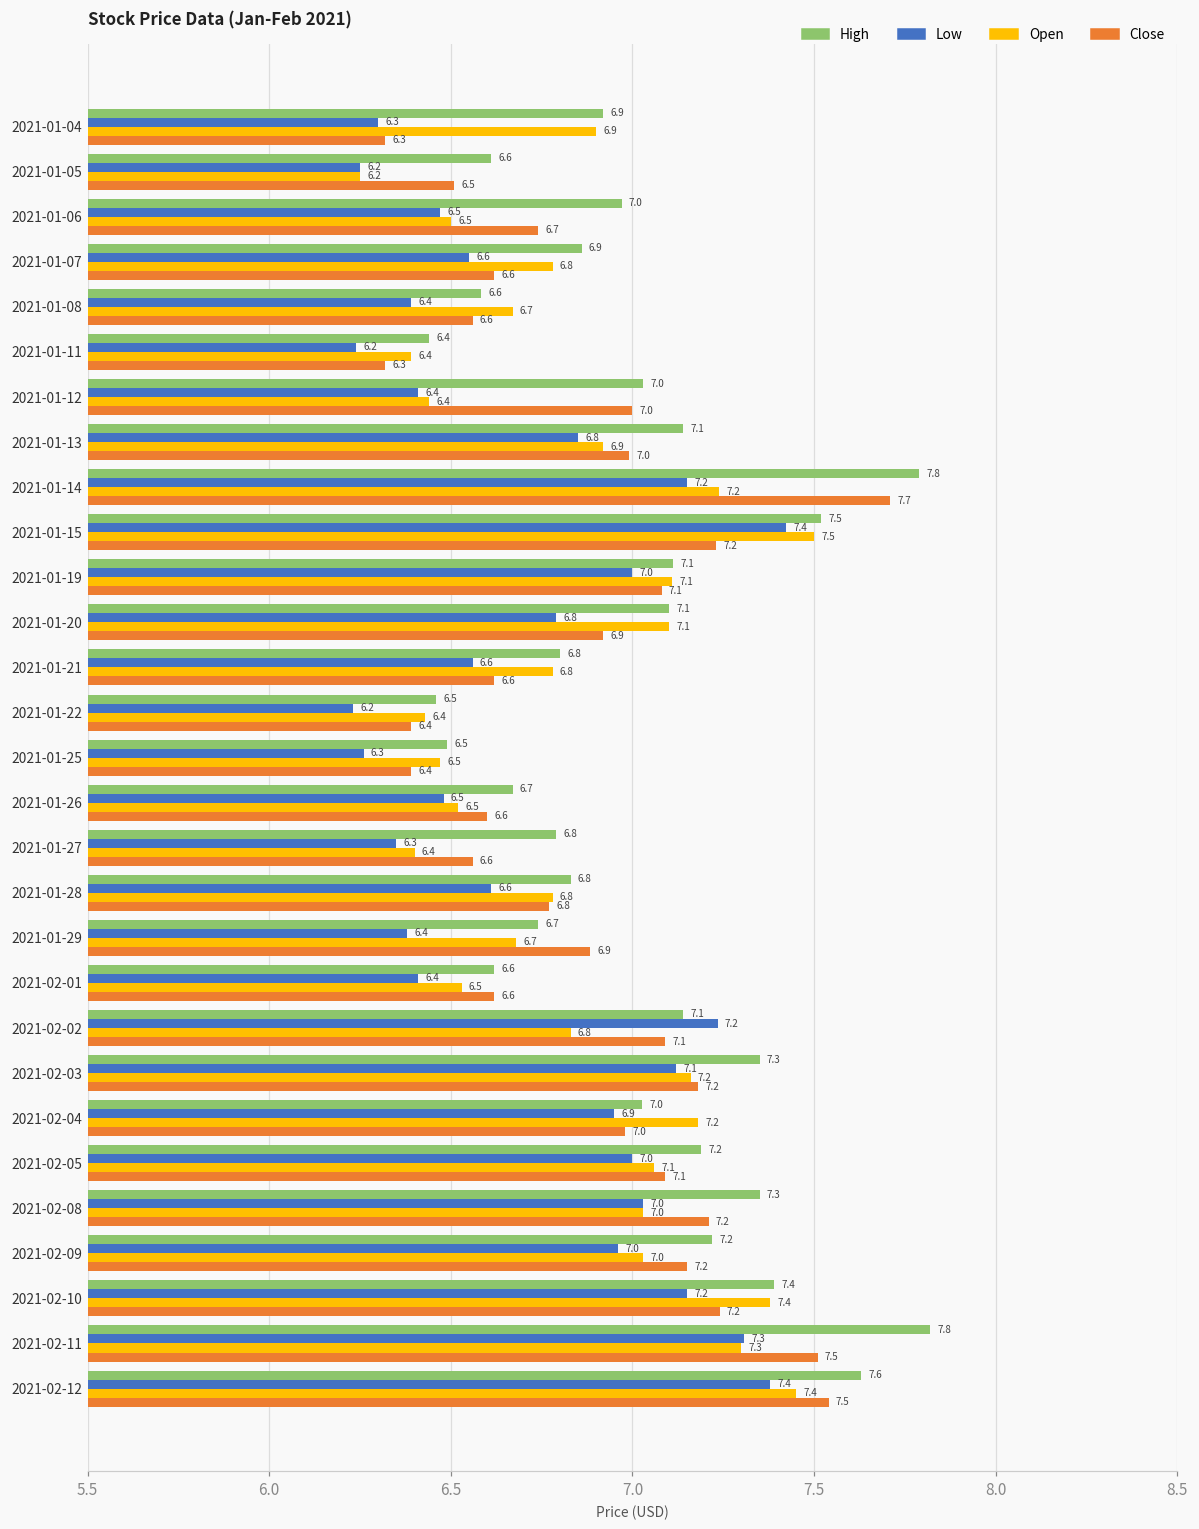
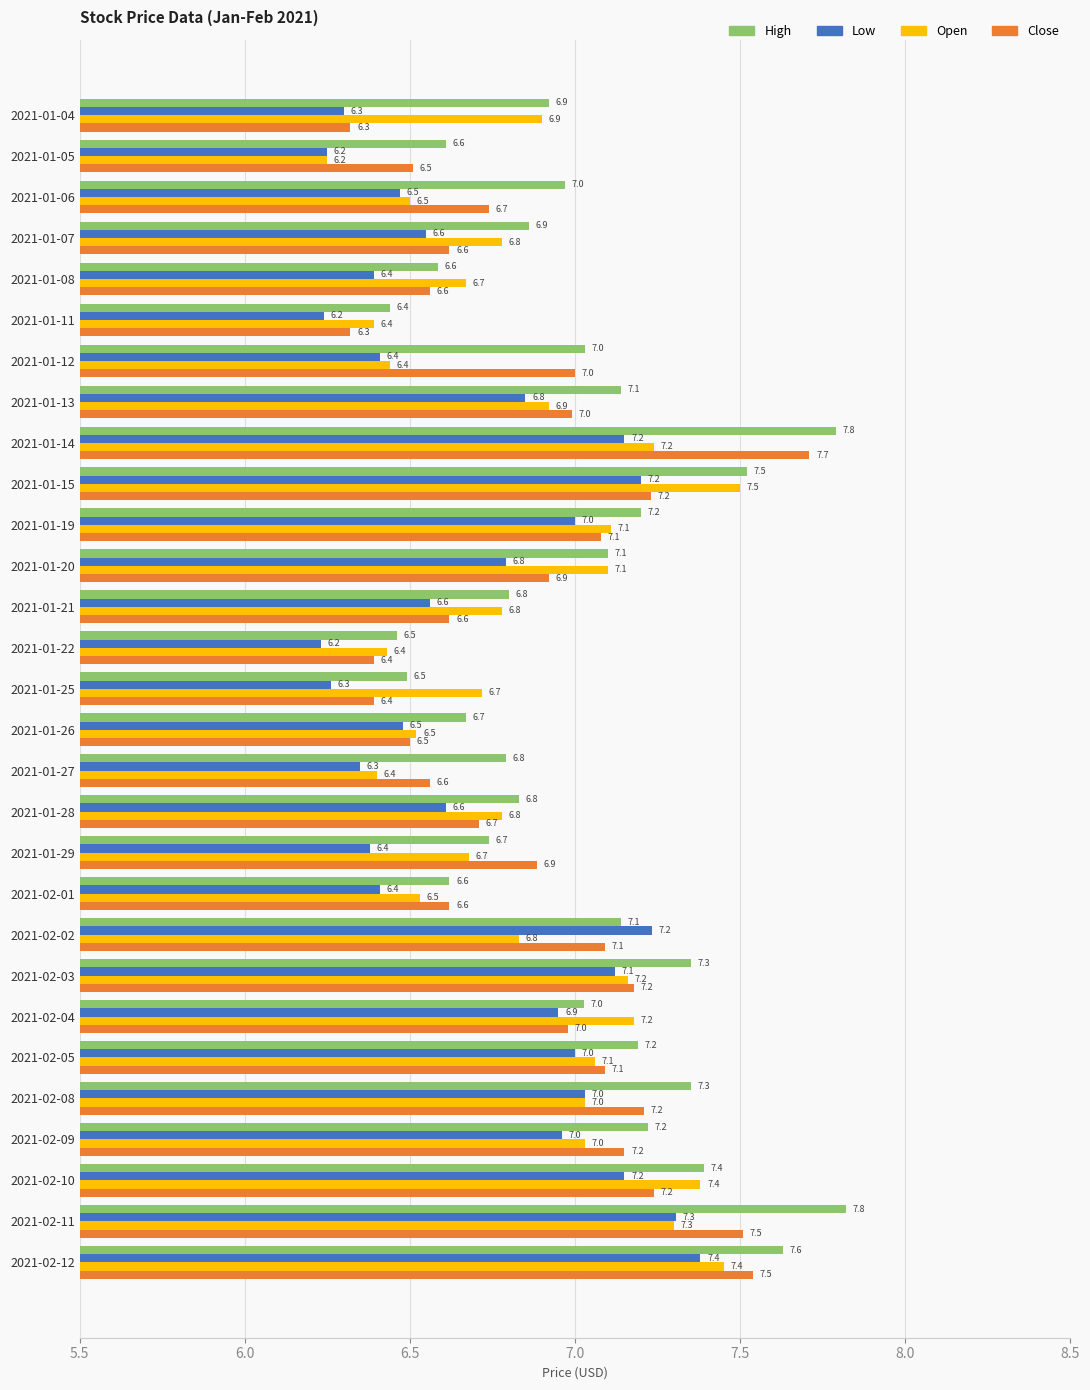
  {
    "High": {
      "2021-01-04": 6.9,
      "2021-01-05": 6.6,
      "2021-01-06": 7.0,
      "2021-01-07": 6.9,
      "2021-01-08": 6.6,
      "2021-01-11": 6.4,
      "2021-01-12": 7.0,
      "2021-01-13": 7.1,
      "2021-01-14": 7.8,
      "2021-01-15": 7.5,
-     "2021-01-19": 7.1,
+     "2021-01-19": 7.2,
      "2021-01-20": 7.1,
      "2021-01-21": 6.8,
      "2021-01-22": 6.5,
      "2021-01-25": 6.5,
      "2021-01-26": 6.7,
      "2021-01-27": 6.8,
      "2021-01-28": 6.8,
      "2021-01-29": 6.7,
      "2021-02-01": 6.6,
      "2021-02-02": 7.1,
      "2021-02-03": 7.3,
      "2021-02-04": 7.0,
      "2021-02-05": 7.2,
      "2021-02-08": 7.3,
      "2021-02-09": 7.2,
      "2021-02-10": 7.4,
      "2021-02-11": 7.8,
      "2021-02-12": 7.6
    },
    "Low": {
      "2021-01-04": 6.3,
      "2021-01-05": 6.2,
      "2021-01-07": 6.6,
      "2021-01-08": 6.4,
      "2021-01-11": 6.2,
      "2021-01-13": 6.8,
      "2021-01-14": 7.2,
-     "2021-01-15": 7.4,
+     "2021-01-15": 7.2,
      "2021-01-19": 7.0,
      "2021-01-20": 6.8,
      "2021-01-21": 6.6,
      "2021-01-22": 6.2,
      "2021-01-25": 6.3,
      "2021-01-27": 6.3,
      "2021-01-28": 6.6,
      "2021-01-29": 6.4,
      "2021-02-01": 6.4,
      "2021-02-02": 7.2,
      "2021-02-03": 7.1,
      "2021-02-04": 6.9,
      "2021-02-05": 7.0,
      "2021-02-08": 7.0,
      "2021-02-10": 7.2,
      "2021-02-11": 7.3
    },
    "Open": {
      "2021-01-04": 6.9,
      "2021-01-05": 6.2,
      "2021-01-06": 6.5,
      "2021-01-07": 6.8,
      "2021-01-08": 6.7,
      "2021-01-11": 6.4,
      "2021-01-12": 6.4,
      "2021-01-13": 6.9,
      "2021-01-14": 7.2,
      "2021-01-15": 7.5,
      "2021-01-19": 7.1,
      "2021-01-20": 7.1,
      "2021-01-21": 6.8,
      "2021-01-22": 6.4,
-     "2021-01-25": 6.5,
+     "2021-01-25": 6.7,
      "2021-01-26": 6.5,
      "2021-01-27": 6.4,
      "2021-01-28": 6.8,
      "2021-01-29": 6.7,
      "2021-02-01": 6.5,
      "2021-02-02": 6.8,
      "2021-02-04": 7.2,
      "2021-02-08": 7.0,
      "2021-02-09": 7.0,
      "2021-02-10": 7.4,
      "2021-02-12": 7.4
    },
    "Close": {
      "2021-01-04": 6.3,
      "2021-01-05": 6.5,
      "2021-01-06": 6.7,
      "2021-01-07": 6.6,
      "2021-01-08": 6.6,
      "2021-01-11": 6.3,
      "2021-01-12": 7.0,
      "2021-01-13": 7.0,
      "2021-01-14": 7.7,
      "2021-01-15": 7.2,
      "2021-01-20": 6.9,
      "2021-01-21": 6.6,
      "2021-01-25": 6.4,
-     "2021-01-26": 6.6,
+     "2021-01-26": 6.5,
      "2021-01-27": 6.6,
-     "2021-01-28": 6.8,
+     "2021-01-28": 6.7,
      "2021-01-29": 6.9,
      "2021-02-01": 6.6,
      "2021-02-02": 7.1,
      "2021-02-03": 7.2,
      "2021-02-04": 7.0,
      "2021-02-05": 7.1,
      "2021-02-08": 7.2,
      "2021-02-09": 7.2,
      "2021-02-10": 7.2,
      "2021-02-11": 7.5,
      "2021-02-12": 7.5
    }
  }
